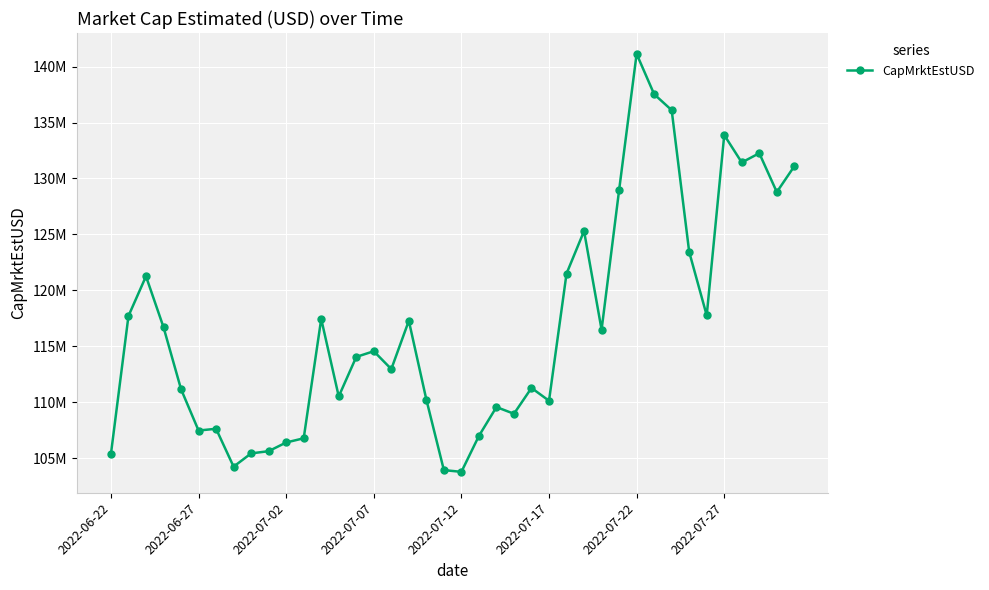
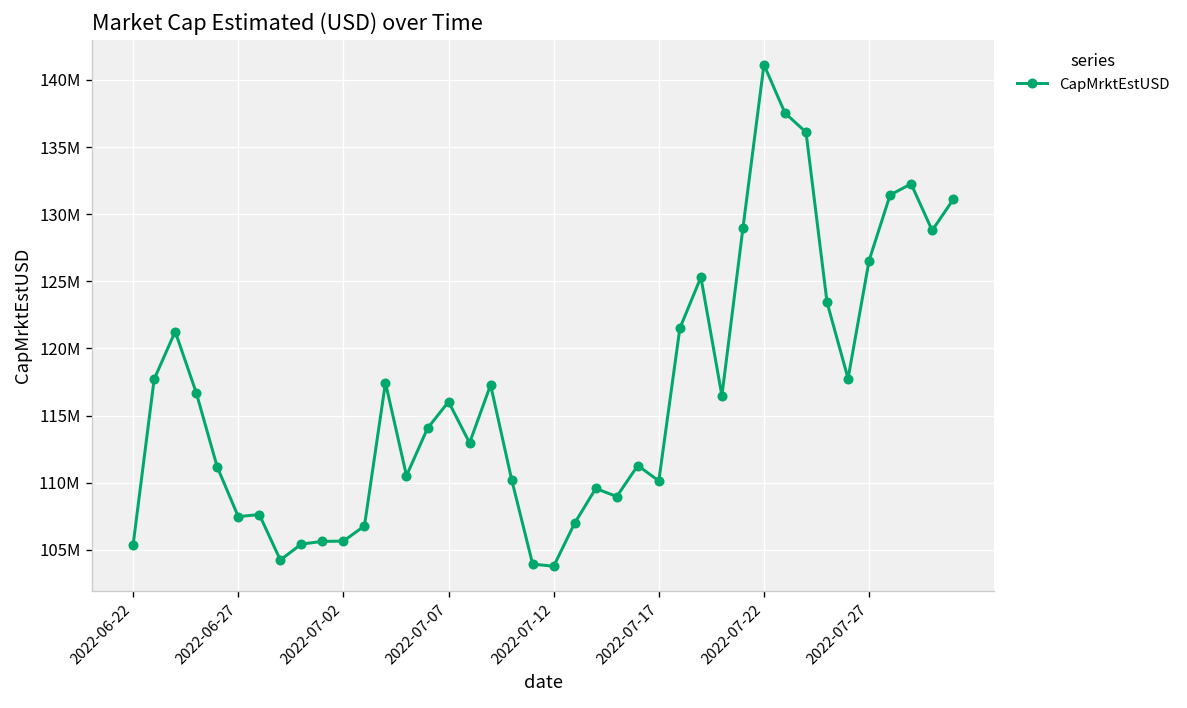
  {
    "2022-06-22": 105400000,
    "2022-06-27": 107500000,
-   "2022-07-02": 106400000,
-   "2022-07-07": 114600000,
+   "2022-07-02": 105600000,
+   "2022-07-07": 116000000,
    "2022-07-12": 103800000,
    "2022-07-17": 110100000,
    "2022-07-22": 141100000,
-   "2022-07-27": 133900000
+   "2022-07-27": 126500000
  }
